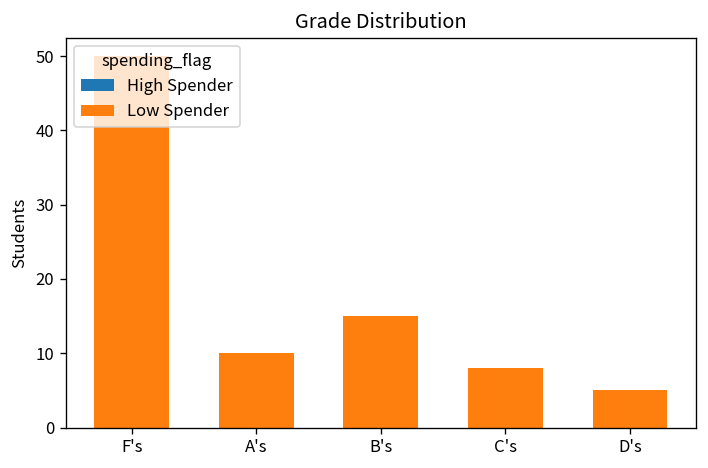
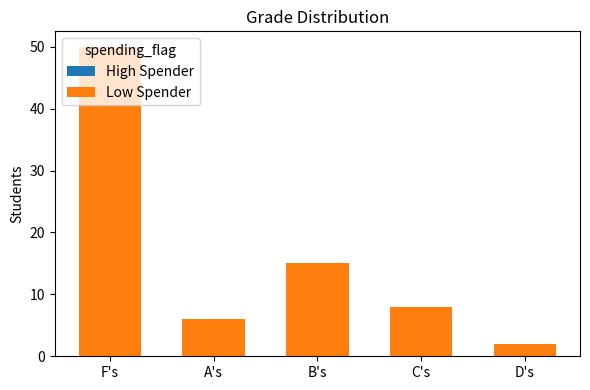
  {
    "High Spender": {
      "F's": 0,
      "A's": 0,
      "B's": 0,
      "C's": 0,
      "D's": 0
    },
    "Low Spender": {
-     "A's": 10,
+     "A's": 6,
      "B's": 15,
      "C's": 8,
-     "D's": 5
+     "D's": 2
    }
  }
